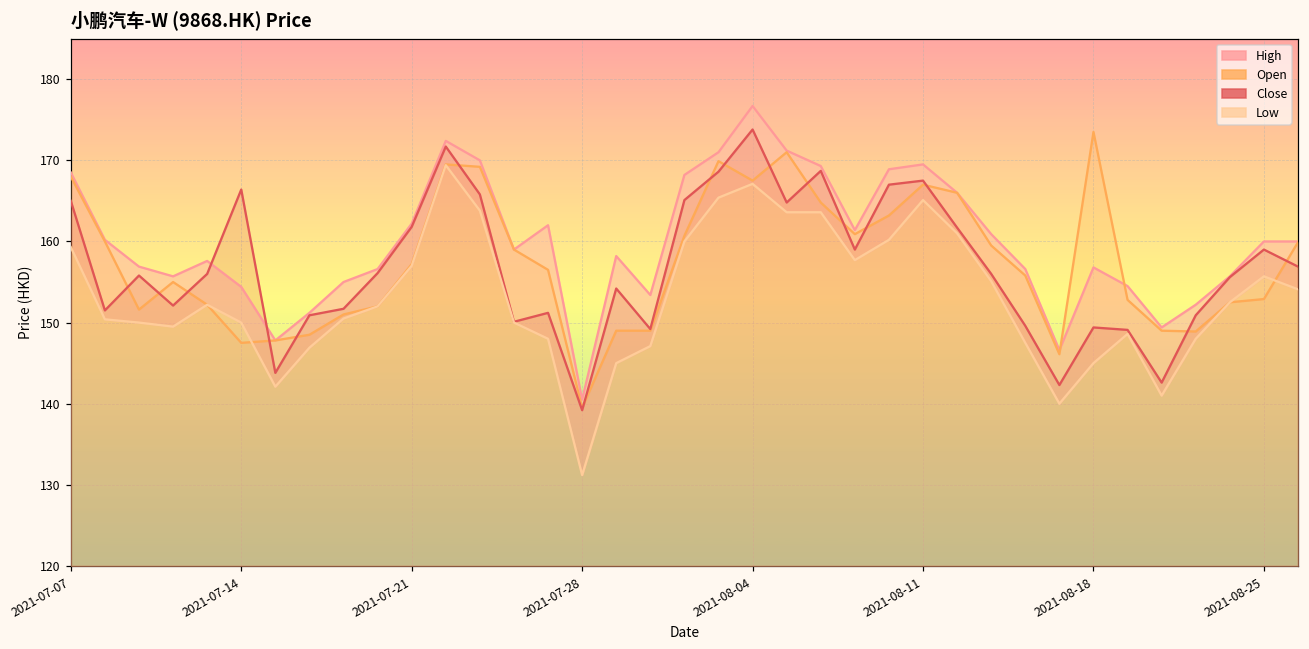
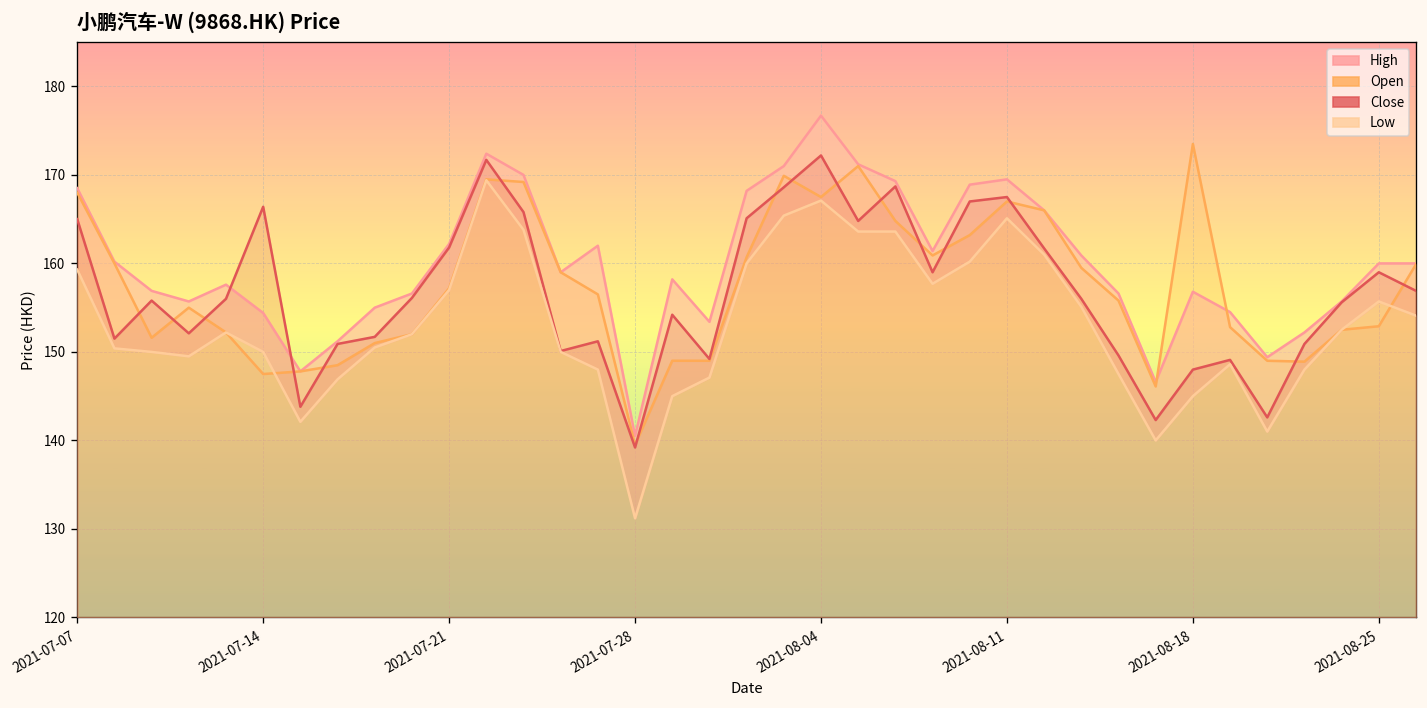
  {
    "Open": {
      "2021-07-07": 168,
      "2021-07-14": 148,
      "2021-08-04": 168,
      "2021-08-11": 167,
      "2021-08-18": 174,
      "2021-08-25": 153
    },
    "Close": {
      "2021-07-07": 165,
      "2021-07-14": 166,
      "2021-07-21": 162,
-     "2021-08-04": 174,
+     "2021-08-04": 172,
      "2021-08-11": 168,
-     "2021-08-18": 149,
+     "2021-08-18": 148,
      "2021-08-25": 159
    }
  }
